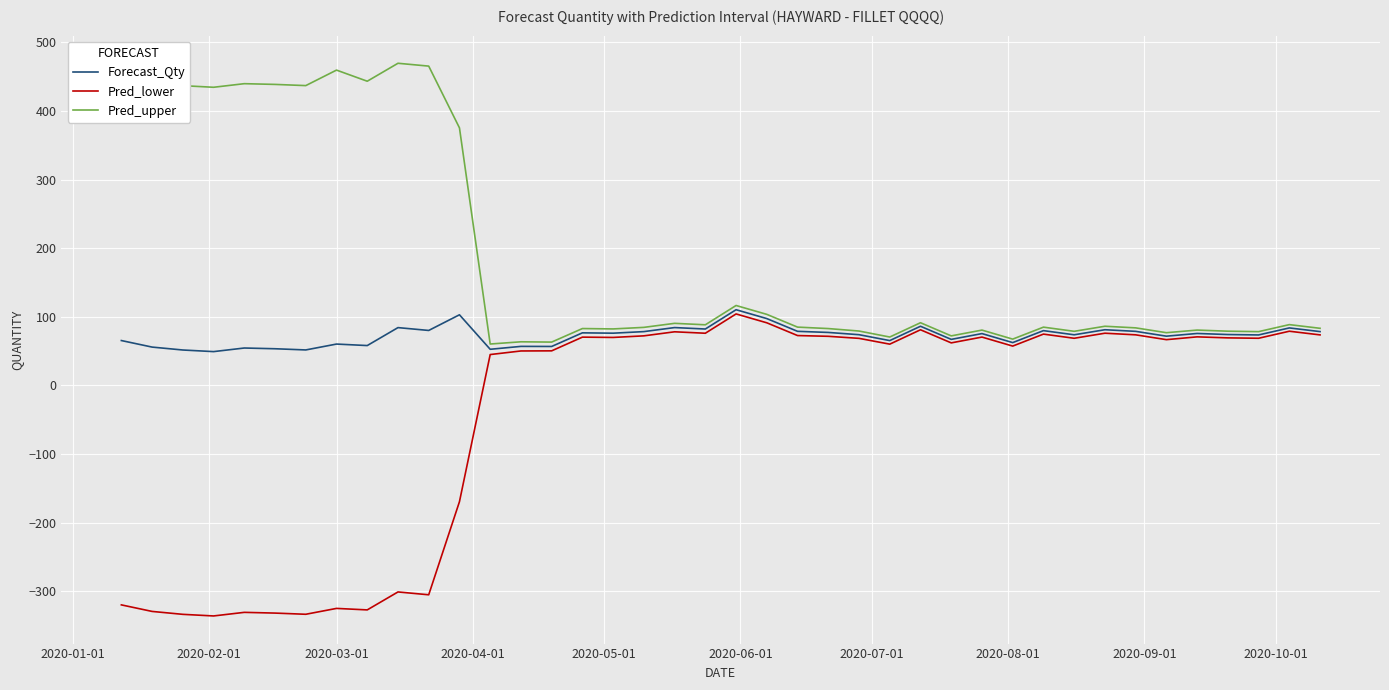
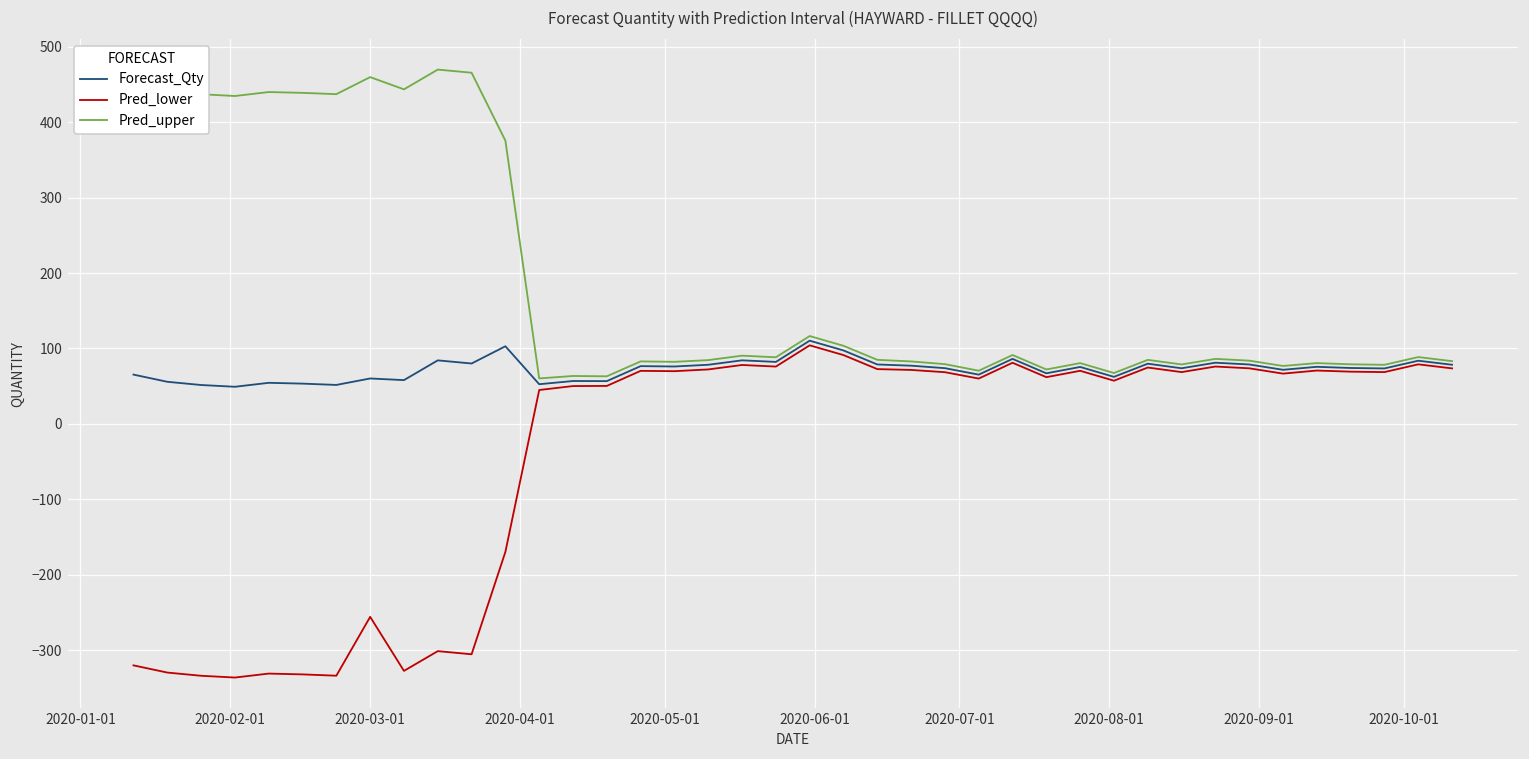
  {
    "Forecast_Qty": {
      "2020-03-01": 60
    },
    "Pred_lower": {
-     "2020-03-01": -330
+     "2020-03-01": -260
    },
    "Pred_upper": {
      "2020-03-01": 460
    }
  }
